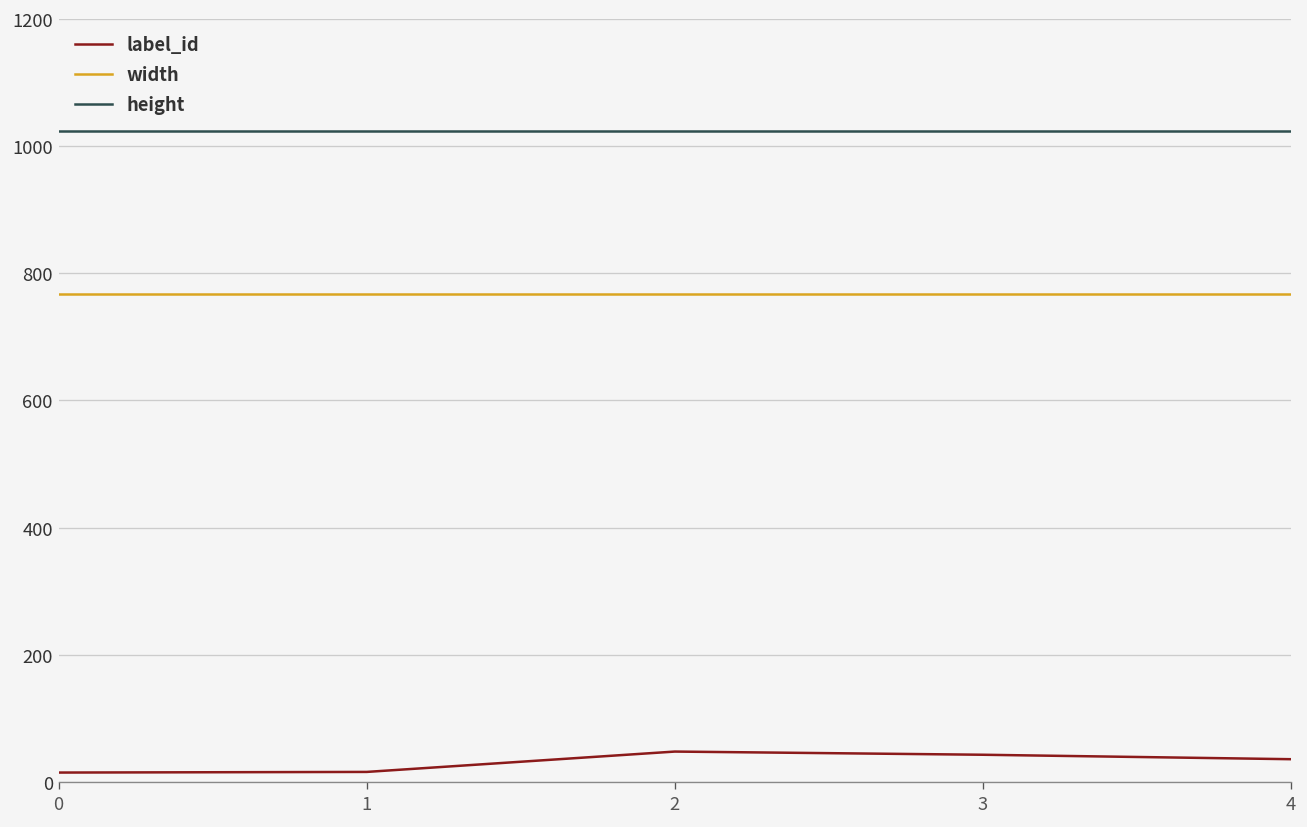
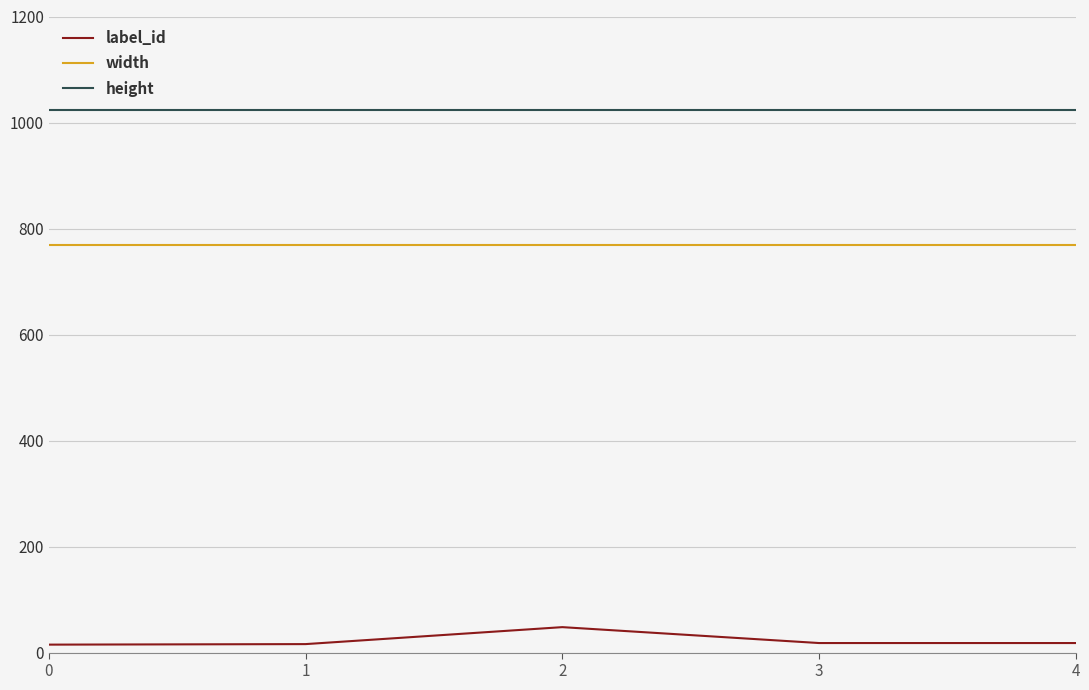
  {
    "label_id": {
      "0": 20,
      "1": 20,
      "2": 50,
-     "3": 40,
-     "4": 40
+     "3": 20,
+     "4": 20
    },
    "width": {
      "0": 770,
      "1": 770,
      "2": 770,
      "3": 770,
      "4": 770
    },
    "height": {
      "0": 1020,
      "1": 1020,
      "2": 1020,
      "3": 1020,
      "4": 1020
    }
  }
